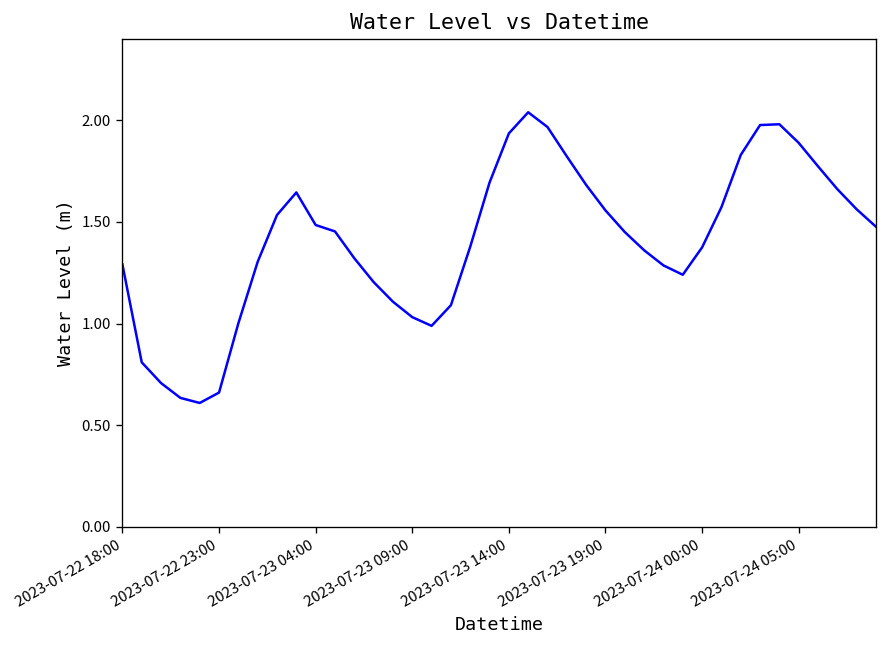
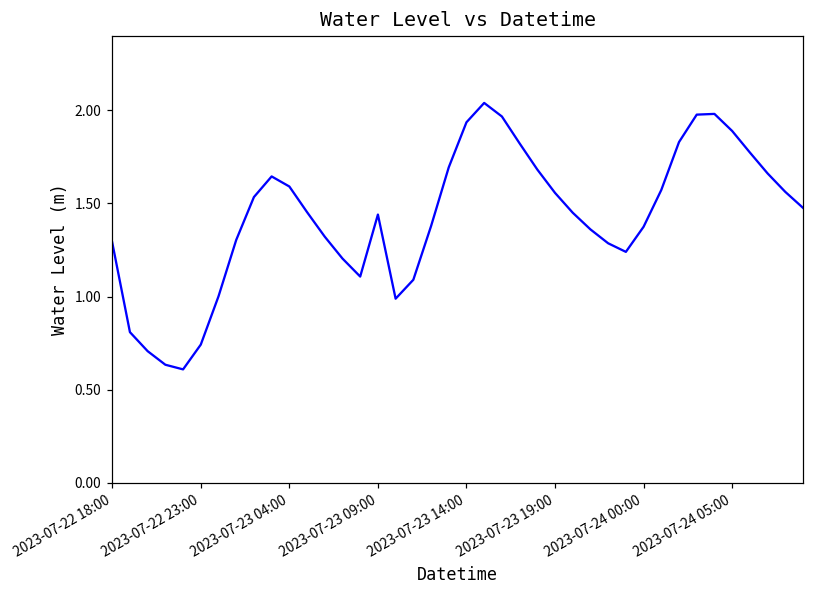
  {
    "2023-07-22 18:00": 1.29,
-   "2023-07-22 23:00": 0.66,
-   "2023-07-23 04:00": 1.48,
-   "2023-07-23 09:00": 1.03,
+   "2023-07-22 23:00": 0.74,
+   "2023-07-23 04:00": 1.59,
+   "2023-07-23 09:00": 1.44,
    "2023-07-23 14:00": 1.93,
    "2023-07-23 19:00": 1.56,
    "2023-07-24 00:00": 1.37,
    "2023-07-24 05:00": 1.89
  }
